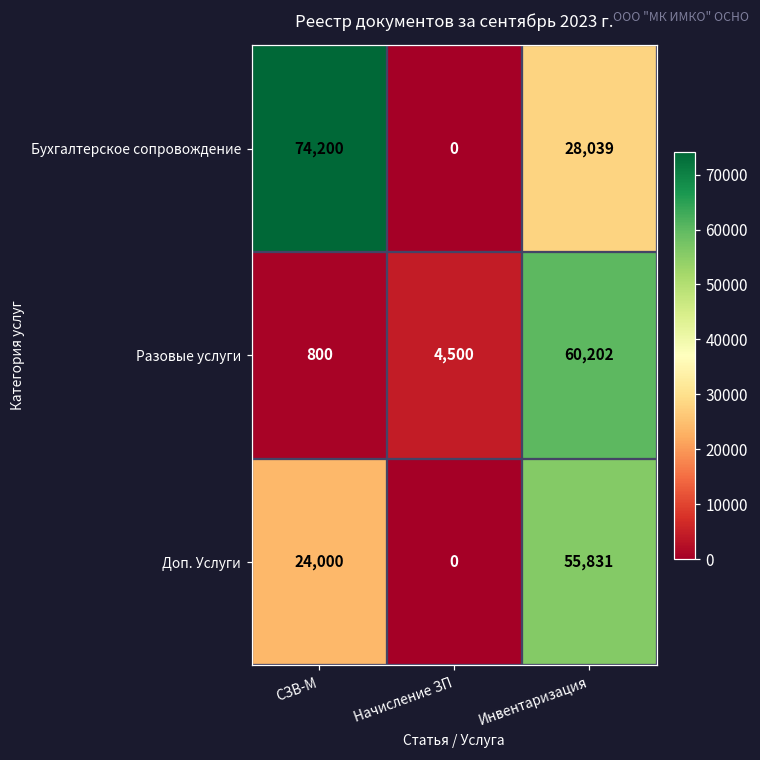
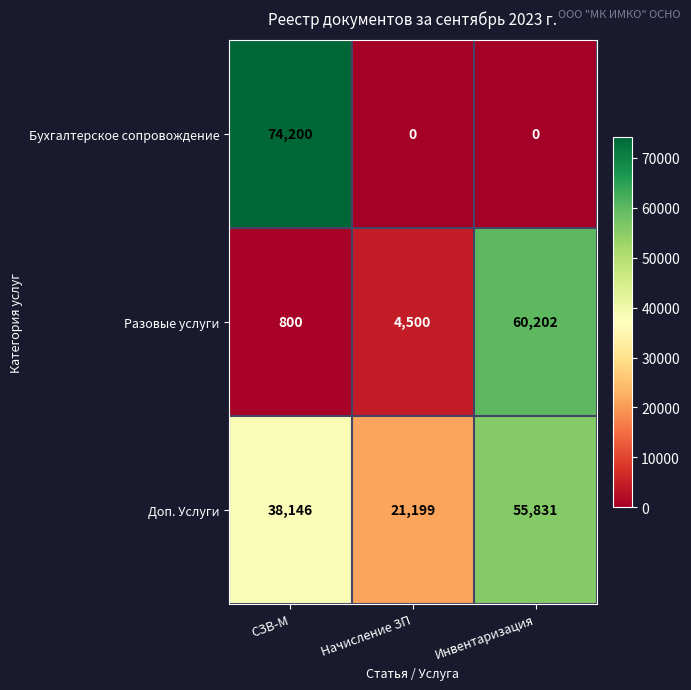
  {
    "Бухгалтерское сопровождение": {
      "СЗВ-М": "74,200",
      "Начисление ЗП": "0",
-     "Инвентаризация": "28,039"
+     "Инвентаризация": "0"
    },
    "Разовые услуги": {
      "СЗВ-М": "800",
      "Начисление ЗП": "4,500",
      "Инвентаризация": "60,202"
    },
    "Доп. Услуги": {
-     "СЗВ-М": "24,000",
-     "Начисление ЗП": "0",
+     "СЗВ-М": "38,146",
+     "Начисление ЗП": "21,199",
      "Инвентаризация": "55,831"
    }
  }
